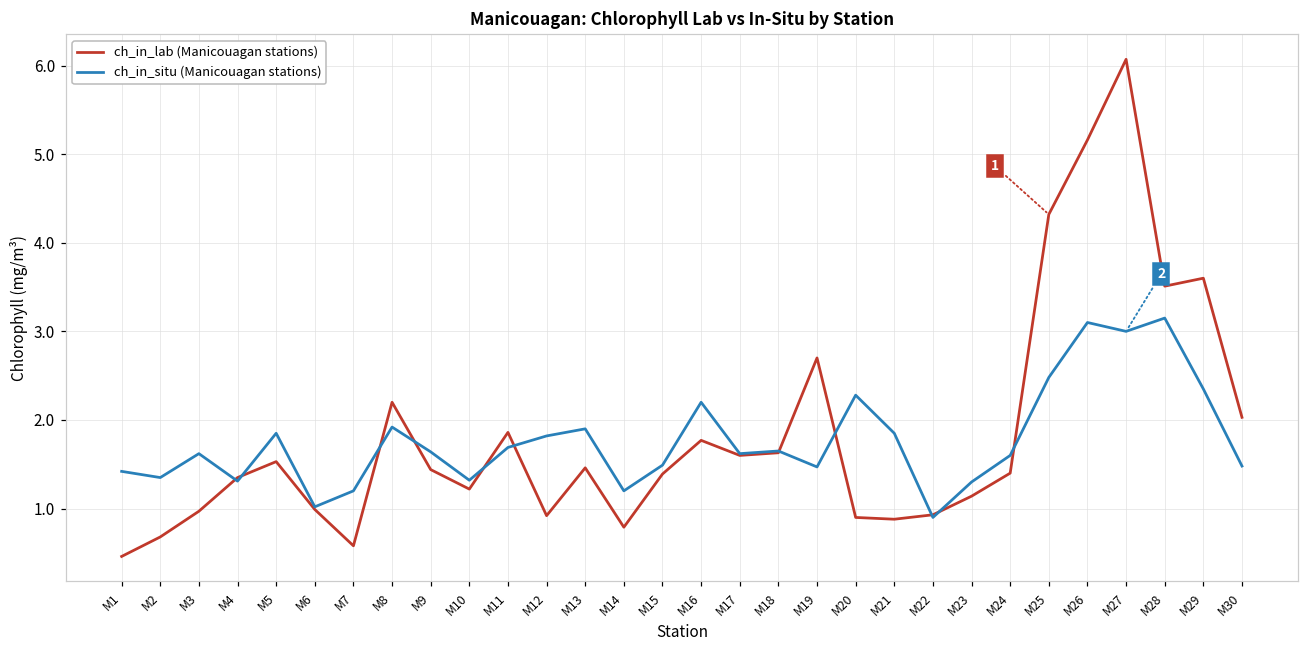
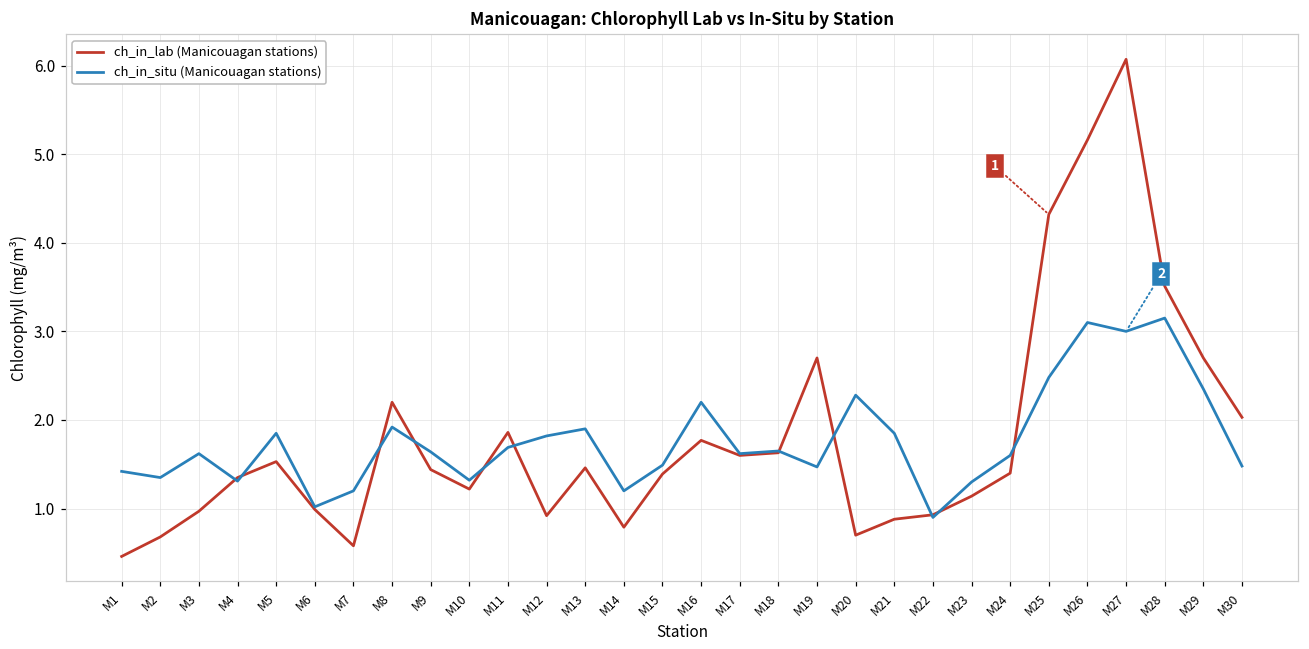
  {
    "ch_in_lab (Manicouagan stations)": {
      "M1": 0.5,
      "M2": 0.7,
      "M3": 1.0,
      "M4": 1.4,
      "M5": 1.5,
      "M7": 0.6,
      "M8": 2.2,
      "M9": 1.4,
      "M10": 1.2,
      "M11": 1.9,
      "M12": 0.9,
      "M13": 1.5,
      "M14": 0.8,
      "M15": 1.4,
      "M16": 1.8,
      "M19": 2.7,
-     "M20": 0.9,
+     "M20": 0.7,
      "M21": 0.9,
      "M23": 1.1,
      "M24": 1.4,
      "M25": 4.3,
      "M26": 5.2,
      "M27": 6.1,
      "M28": 3.5,
-     "M29": 3.6,
+     "M29": 2.7,
      "M30": 2.0
    },
    "ch_in_situ (Manicouagan stations)": {
      "M1": 1.4,
      "M2": 1.4,
      "M3": 1.6,
      "M4": 1.3,
      "M5": 1.9,
      "M7": 1.2,
      "M8": 1.9,
      "M9": 1.6,
      "M10": 1.3,
      "M11": 1.7,
      "M12": 1.8,
      "M13": 1.9,
      "M14": 1.2,
      "M15": 1.5,
      "M16": 2.2,
      "M19": 1.5,
      "M20": 2.3,
      "M21": 1.9,
      "M23": 1.3,
      "M24": 1.6,
      "M25": 2.5,
      "M26": 3.1,
      "M27": 3.0,
      "M28": 3.2,
      "M29": 2.4,
      "M30": 1.5
    }
  }
